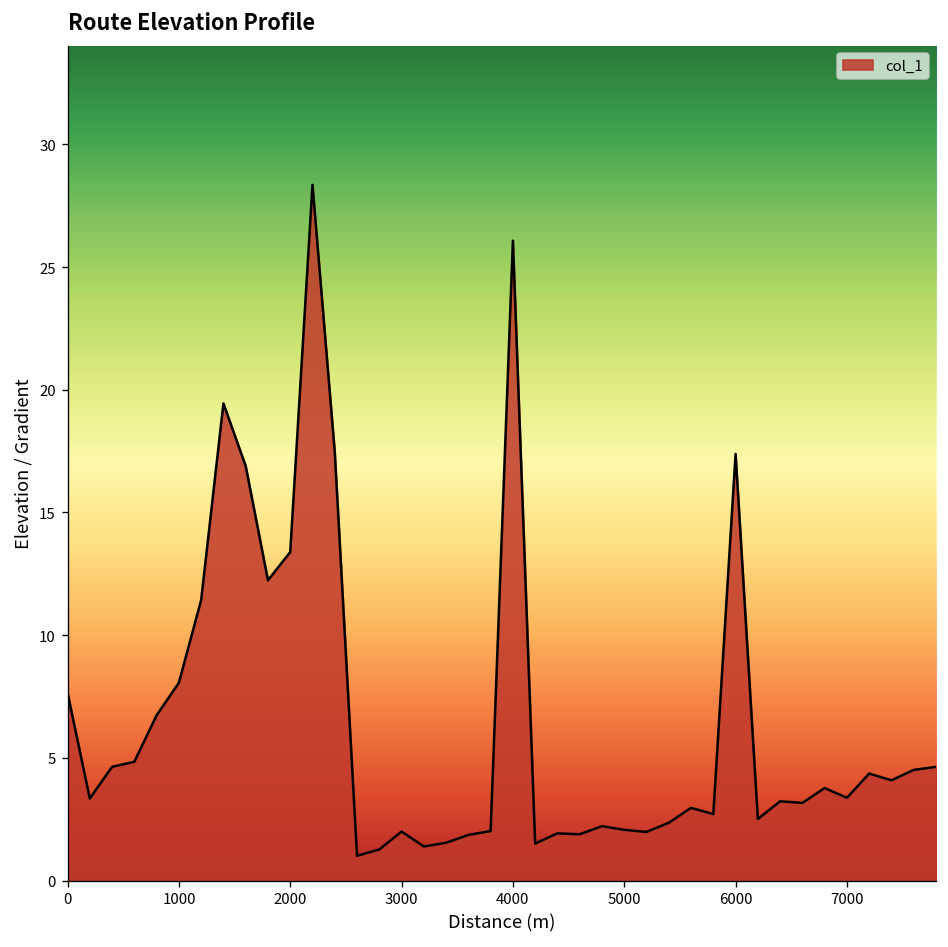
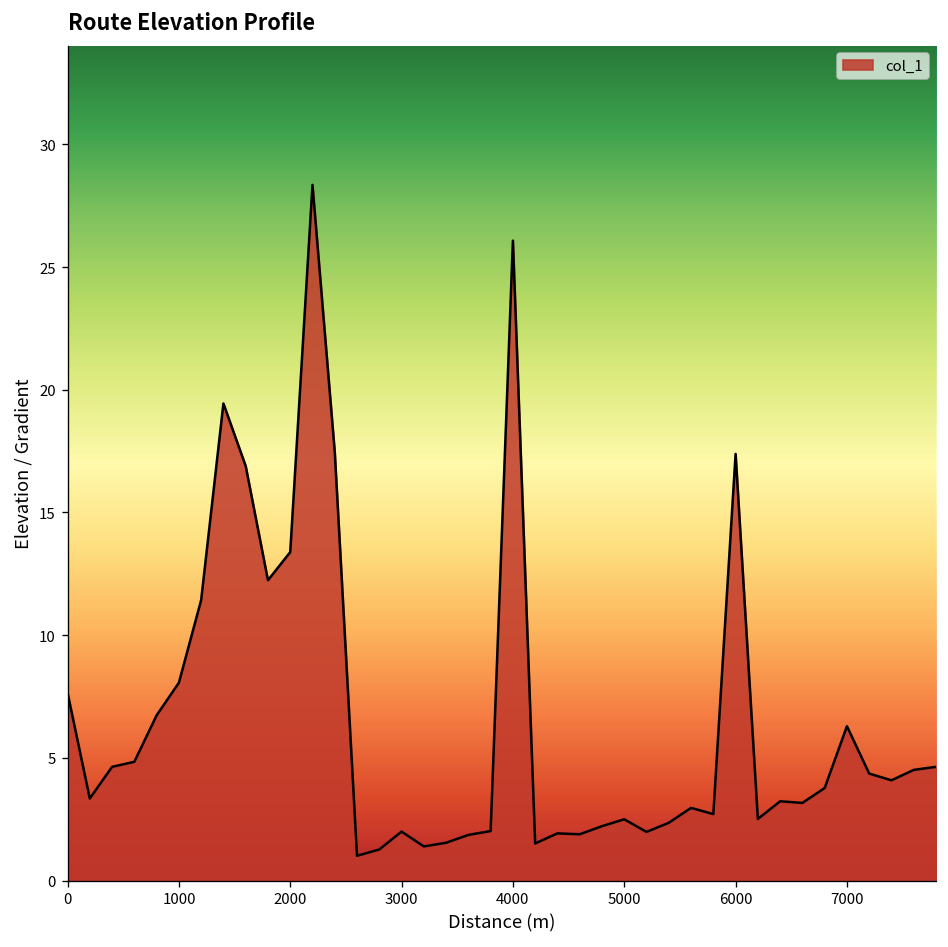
  {
    "0": 7.7,
    "1000": 8.1,
    "2000": 13.4,
    "3000": 2.0,
    "4000": 26.1,
-   "5000": 2.1,
+   "5000": 2.5,
    "6000": 17.4,
-   "7000": 3.4
+   "7000": 6.3
  }
